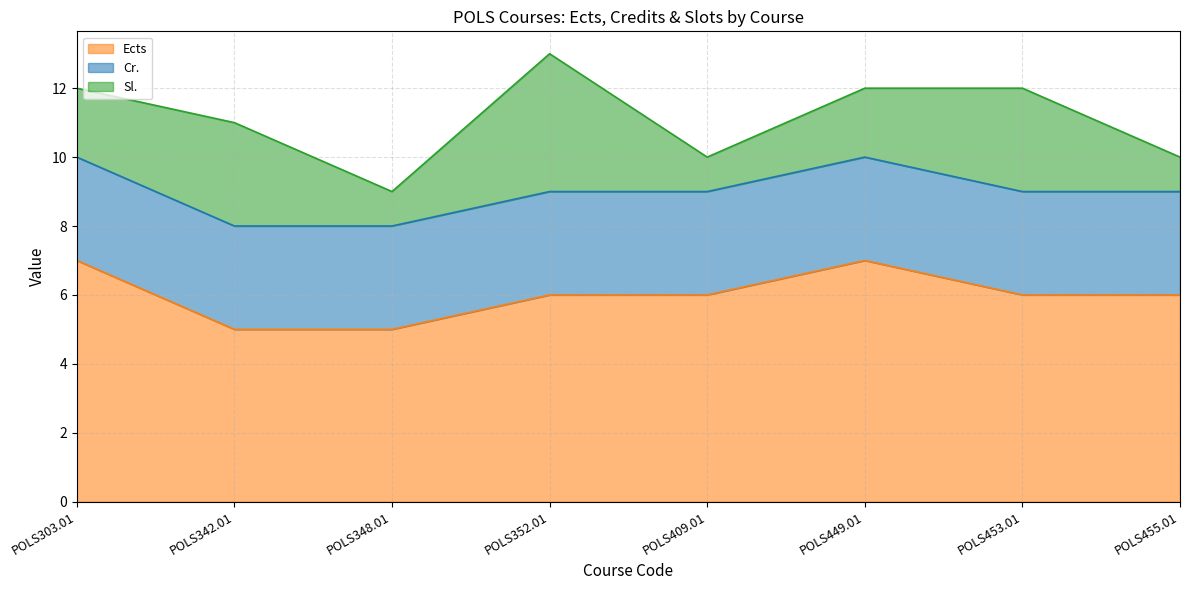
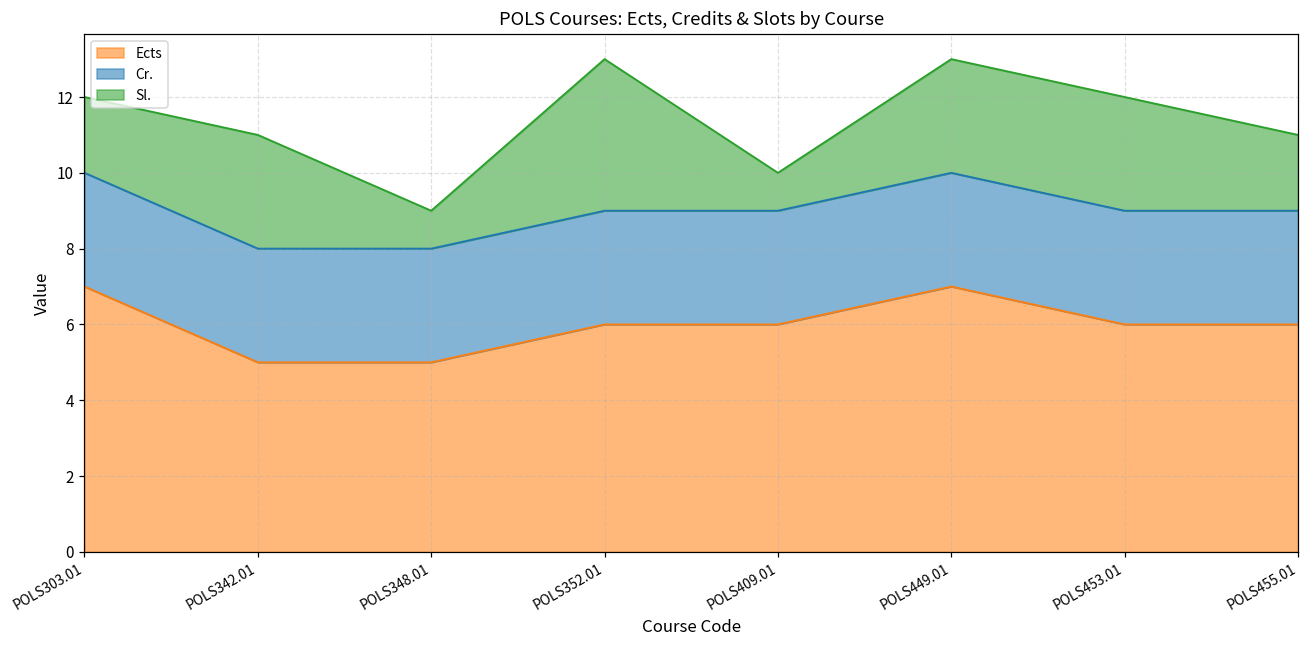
  {
    "Ects": {
      "POLS303.01": 7,
      "POLS342.01": 5,
      "POLS348.01": 5,
      "POLS352.01": 6,
      "POLS409.01": 6,
      "POLS449.01": 7,
      "POLS453.01": 6,
      "POLS455.01": 6
    },
    "Cr.": {
      "POLS303.01": 3,
      "POLS342.01": 3,
      "POLS348.01": 3,
      "POLS352.01": 3,
      "POLS409.01": 3,
      "POLS449.01": 3,
      "POLS453.01": 3,
      "POLS455.01": 3
    },
    "Sl.": {
      "POLS303.01": 2,
      "POLS342.01": 3,
      "POLS348.01": 1,
      "POLS352.01": 4,
      "POLS409.01": 1,
-     "POLS449.01": 2,
+     "POLS449.01": 3,
      "POLS453.01": 3,
-     "POLS455.01": 1
+     "POLS455.01": 2
    }
  }
